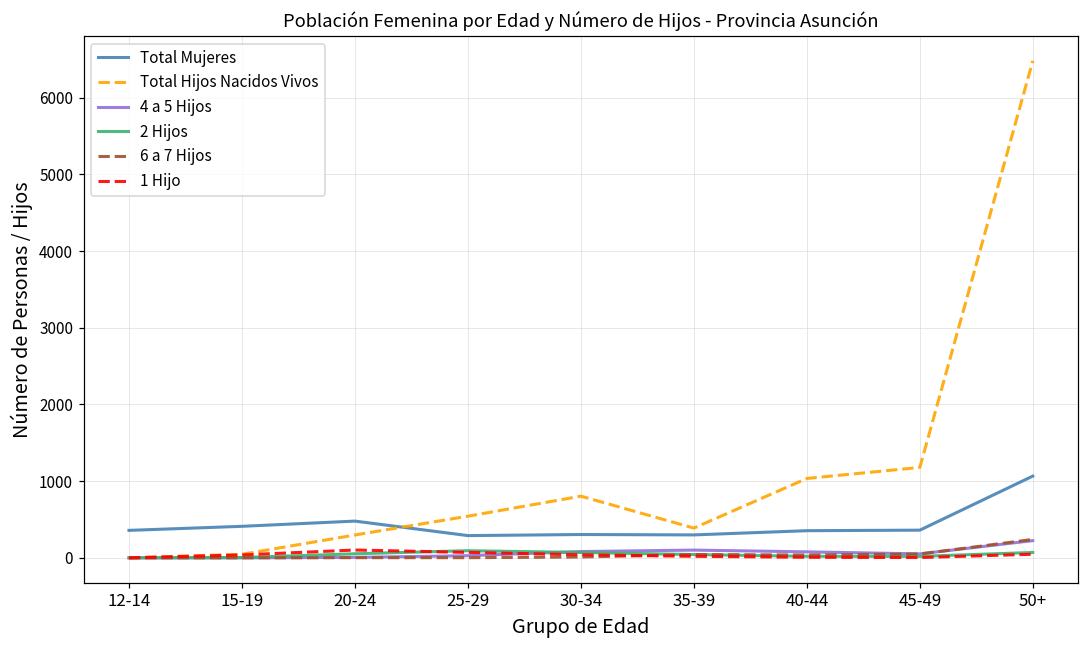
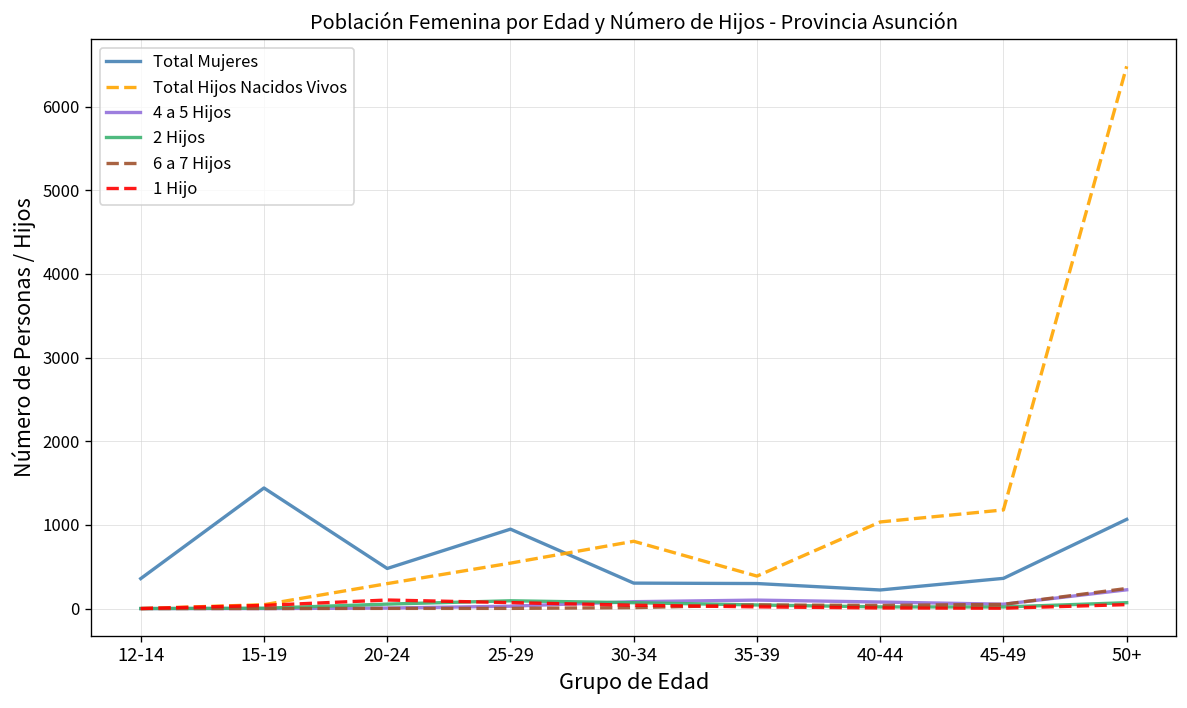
  {
    "Total Mujeres": {
      "12-14": 400,
-     "15-19": 400,
+     "15-19": 1400,
      "20-24": 500,
-     "25-29": 300,
+     "25-29": 900,
      "30-34": 300,
      "35-39": 300,
-     "40-44": 400,
+     "40-44": 200,
      "45-49": 400,
      "50+": 1100
    },
    "Total Hijos Nacidos Vivos": {
      "20-24": 300,
      "25-29": 500,
      "30-34": 800,
      "35-39": 400,
      "40-44": 1000,
      "45-49": 1200,
      "50+": 6500
    },
    "4 a 5 Hijos": {
      "35-39": 100,
      "40-44": 100
    },
    "2 Hijos": {
      "20-24": 100
    },
    "1 Hijo": {
      "20-24": 100
    }
  }
